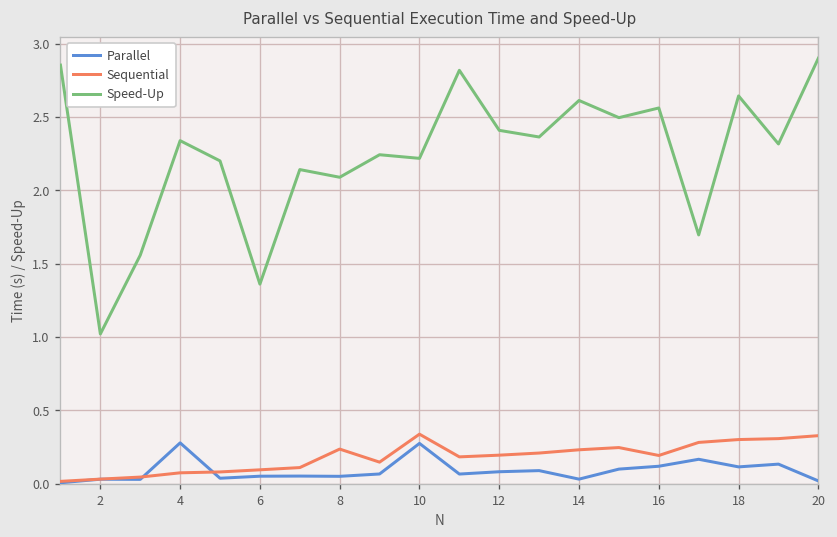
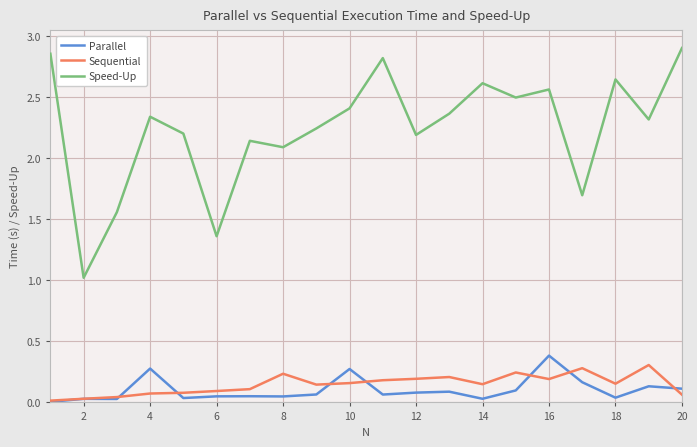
  {
    "Parallel": {
      "4": 0.28,
      "6": 0.05,
      "8": 0.05,
      "10": 0.27,
      "12": 0.08,
      "14": 0.03,
-     "16": 0.12,
-     "18": 0.11,
-     "20": 0.02
+     "16": 0.38,
+     "18": 0.04,
+     "20": 0.11
    },
    "Sequential": {
      "4": 0.07,
      "6": 0.09,
      "8": 0.23,
-     "10": 0.34,
+     "10": 0.16,
      "12": 0.19,
-     "14": 0.23,
+     "14": 0.15,
      "16": 0.19,
-     "18": 0.30,
-     "20": 0.33
+     "18": 0.15,
+     "20": 0.06
    },
    "Speed-Up": {
      "2": 1.02,
      "4": 2.34,
      "6": 1.36,
      "8": 2.09,
-     "10": 2.22,
-     "12": 2.41,
+     "10": 2.41,
+     "12": 2.19,
      "14": 2.61,
      "16": 2.56,
      "18": 2.64,
      "20": 2.90
    }
  }
